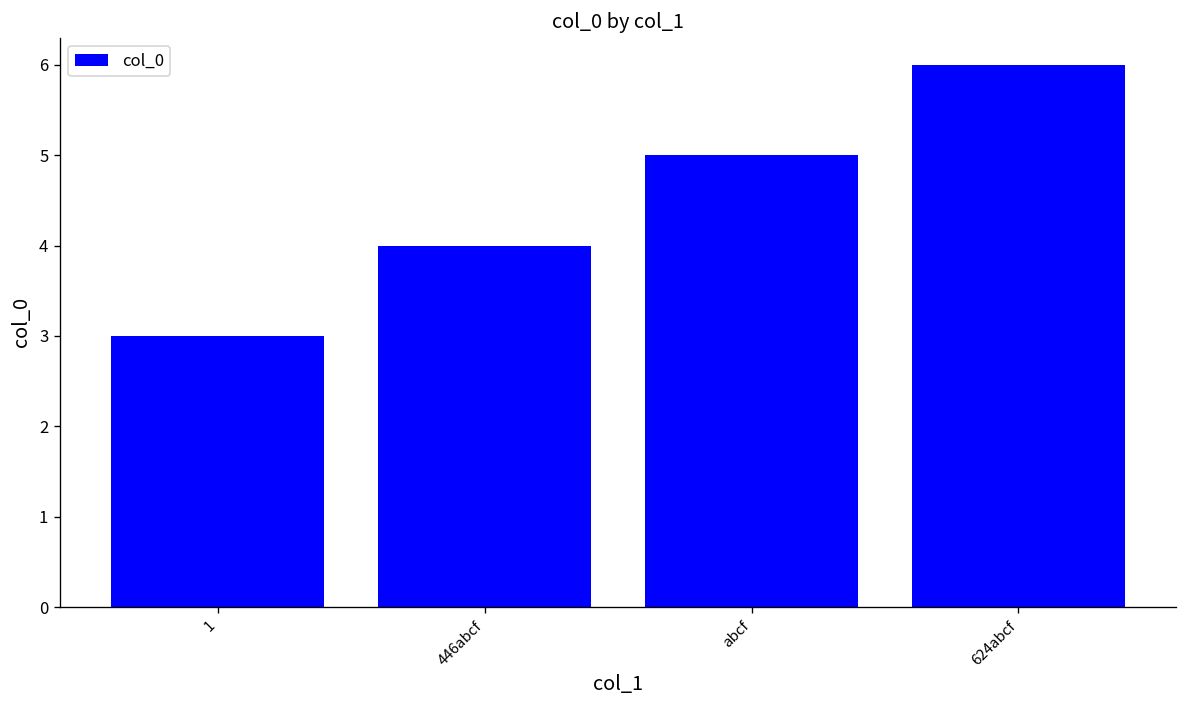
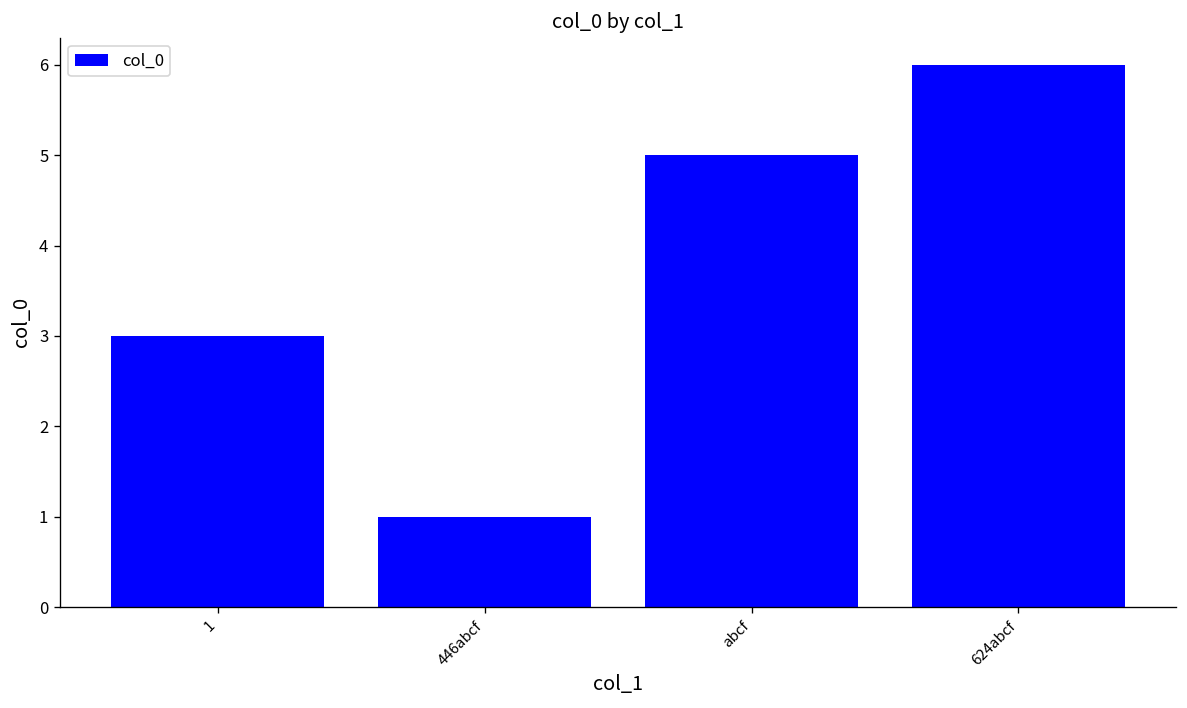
  {
    "1": 3,
-   "446abcf": 4,
+   "446abcf": 1,
    "abcf": 5,
    "624abcf": 6
  }
